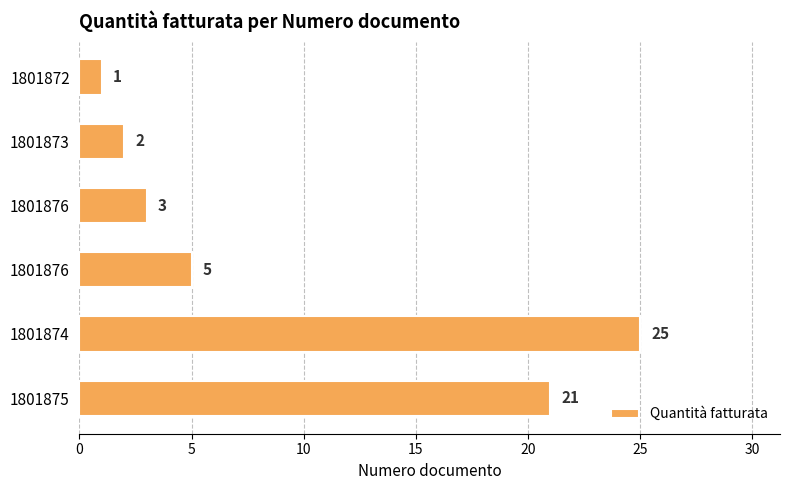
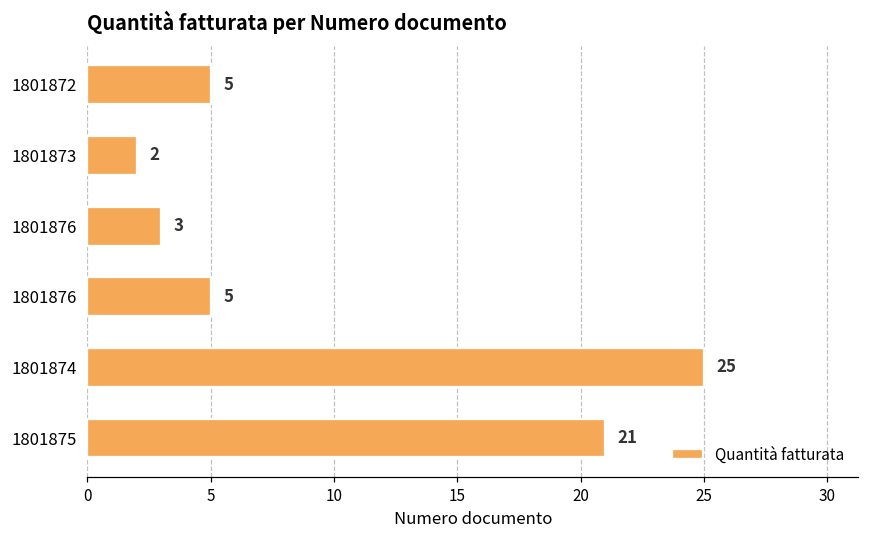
  {
-   "1801872": 1,
+   "1801872": 5,
    "1801873": 2,
    "1801874": 25,
    "1801875": 21
  }
